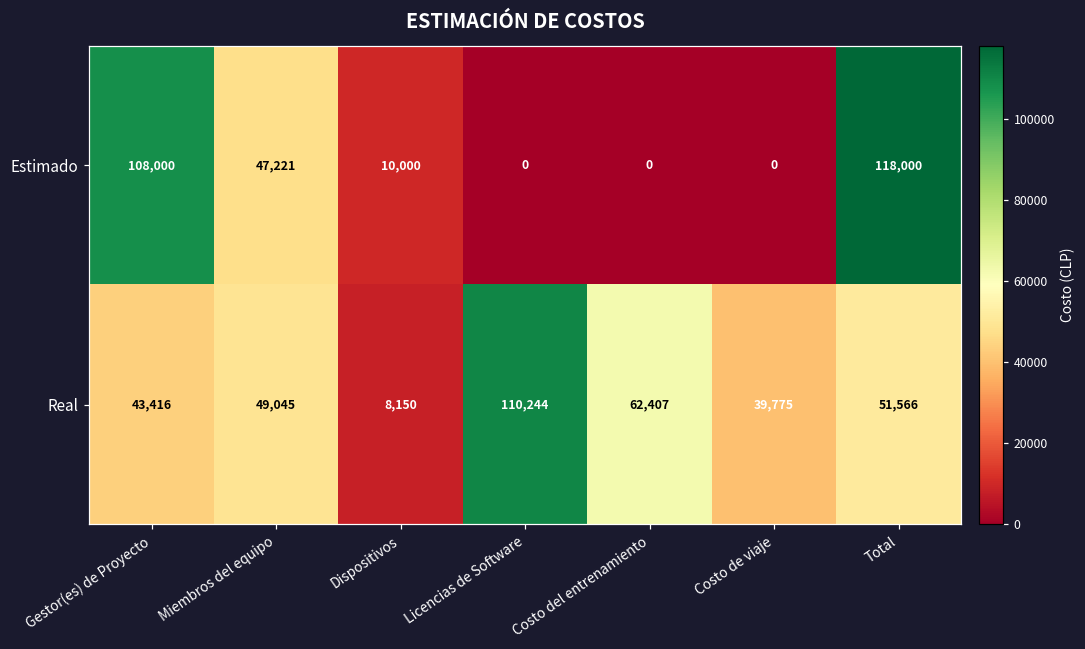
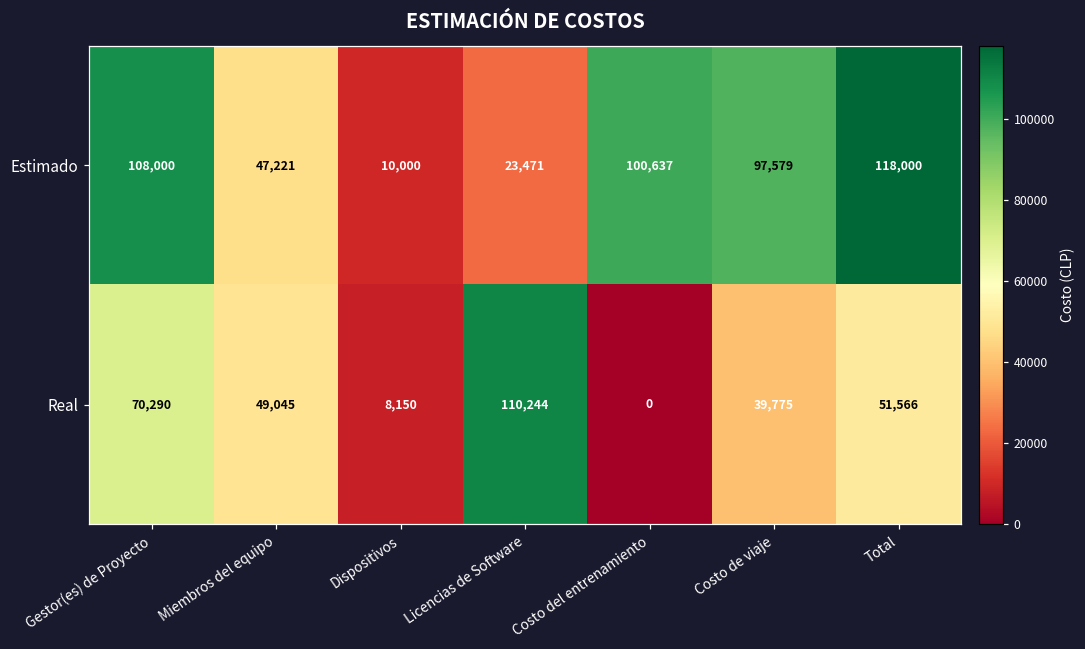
  {
    "Estimado": {
      "Gestor(es) de Proyecto": "108,000",
      "Miembros del equipo": "47,221",
      "Dispositivos": "10,000",
-     "Licencias de Software": "0",
-     "Costo del entrenamiento": "0",
-     "Costo de viaje": "0",
+     "Licencias de Software": "23,471",
+     "Costo del entrenamiento": "100,637",
+     "Costo de viaje": "97,579",
      "Total": "118,000"
    },
    "Real": {
-     "Gestor(es) de Proyecto": "43,416",
+     "Gestor(es) de Proyecto": "70,290",
      "Miembros del equipo": "49,045",
      "Dispositivos": "8,150",
      "Licencias de Software": "110,244",
-     "Costo del entrenamiento": "62,407",
+     "Costo del entrenamiento": "0",
      "Costo de viaje": "39,775",
      "Total": "51,566"
    }
  }
